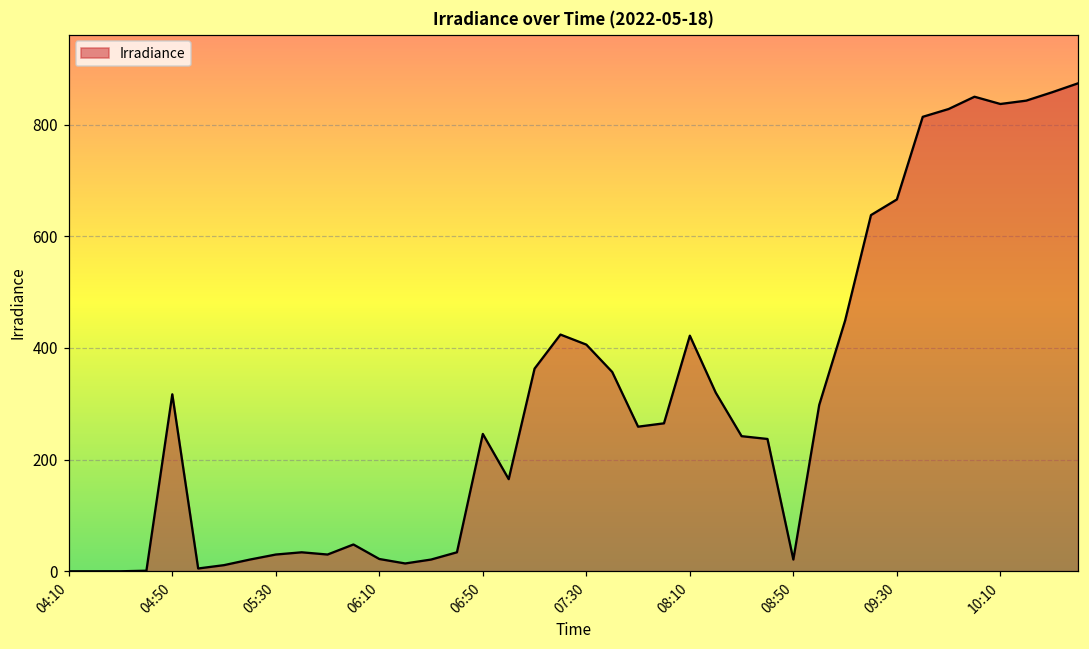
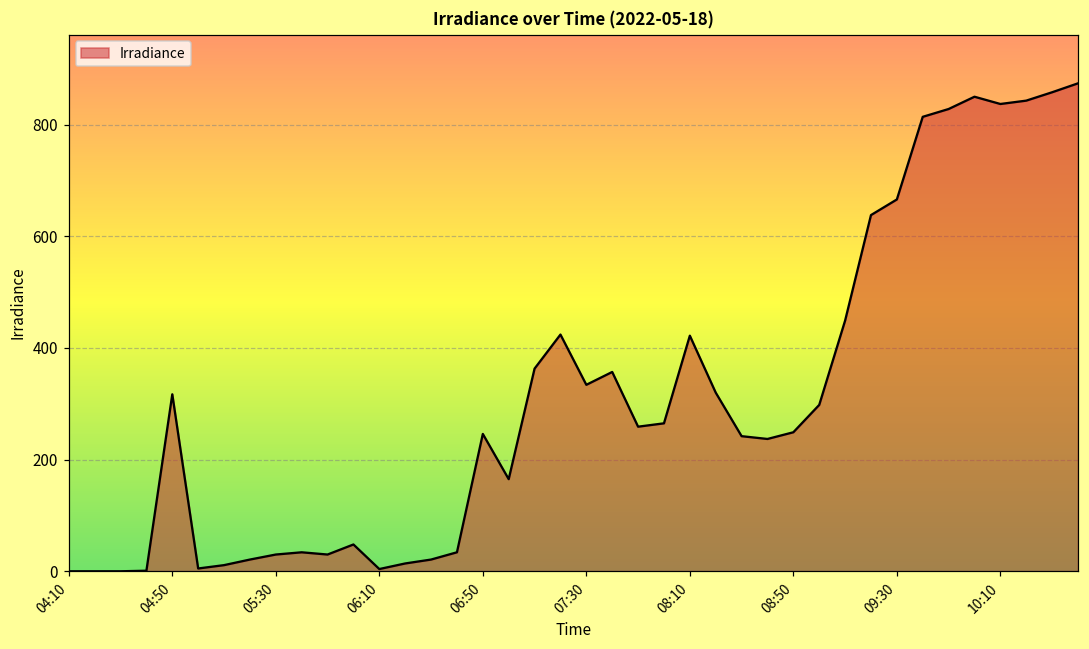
  {
    "04:10": 0,
    "04:50": 320,
    "05:30": 30,
-   "06:10": 20,
+   "06:10": 0,
    "06:50": 250,
-   "07:30": 410,
+   "07:30": 330,
    "08:10": 420,
-   "08:50": 20,
+   "08:50": 250,
    "09:30": 670,
    "10:10": 840
  }
